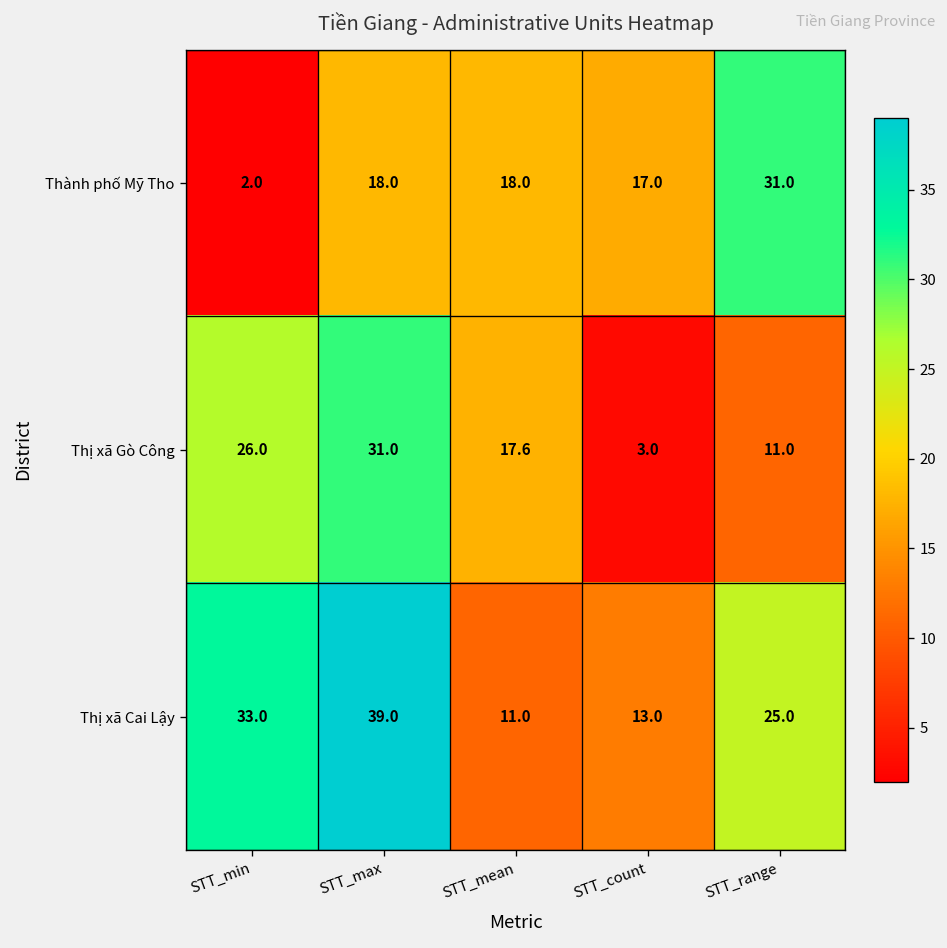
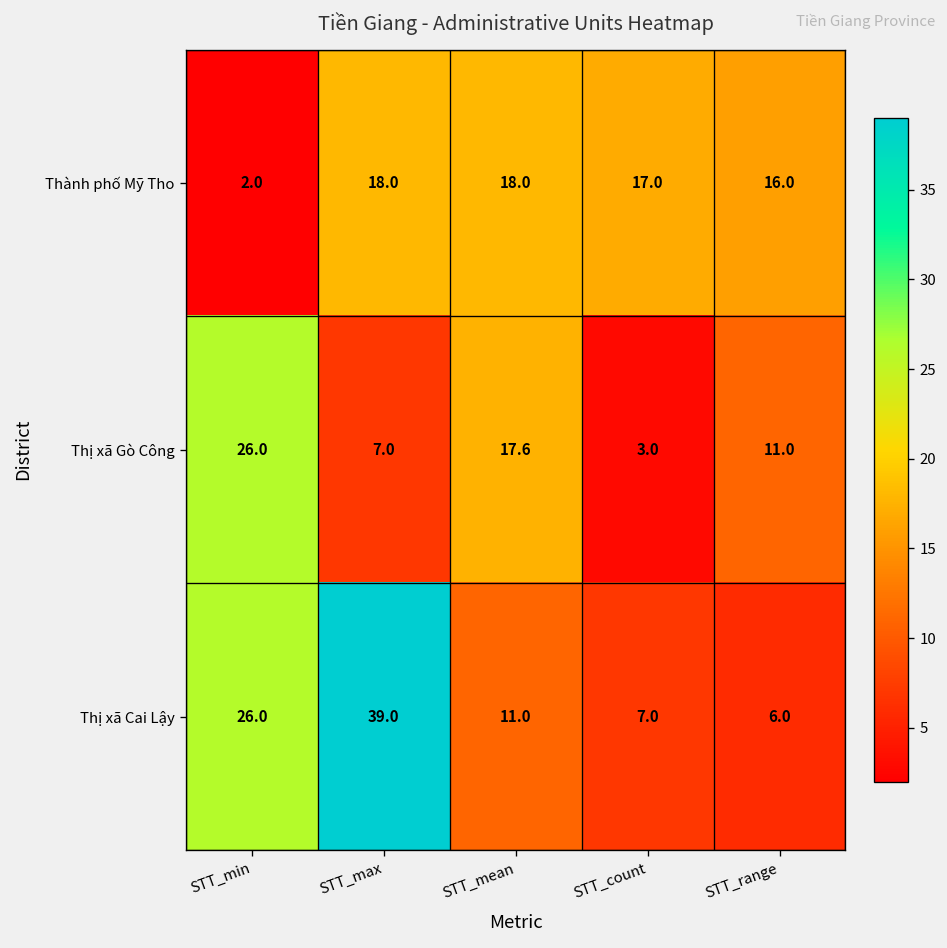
  {
    "Thành phố Mỹ Tho": {
      "STT_min": 2.0,
      "STT_max": 18.0,
      "STT_mean": 18.0,
      "STT_count": 17.0,
-     "STT_range": 31.0
+     "STT_range": 16.0
    },
    "Thị xã Gò Công": {
      "STT_min": 26.0,
-     "STT_max": 31.0,
+     "STT_max": 7.0,
      "STT_mean": 17.6,
      "STT_count": 3.0,
      "STT_range": 11.0
    },
    "Thị xã Cai Lậy": {
-     "STT_min": 33.0,
+     "STT_min": 26.0,
      "STT_max": 39.0,
      "STT_mean": 11.0,
-     "STT_count": 13.0,
-     "STT_range": 25.0
+     "STT_count": 7.0,
+     "STT_range": 6.0
    }
  }
